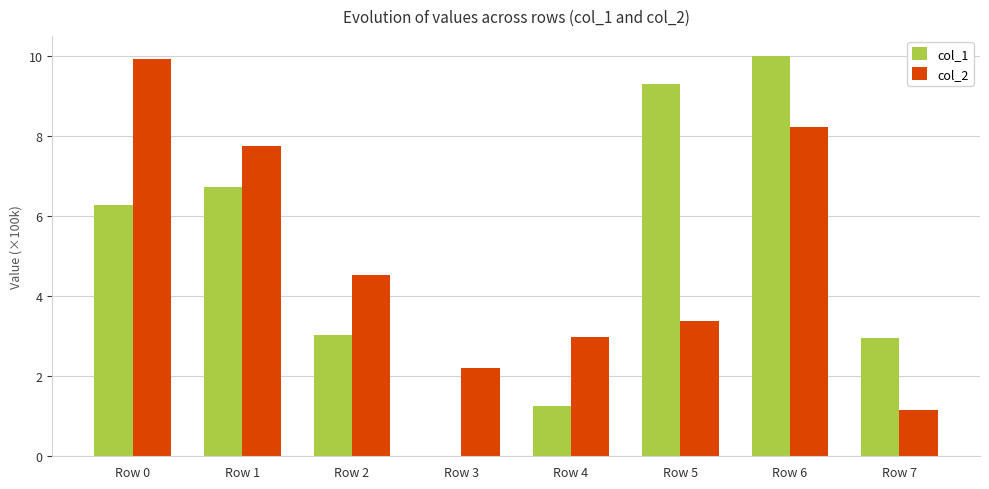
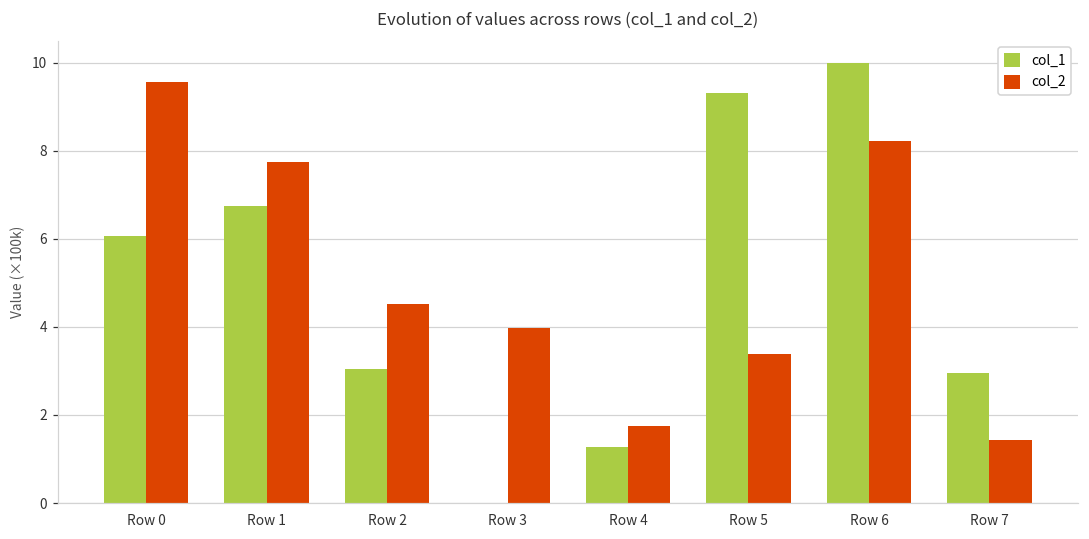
  {
    "col_1": {
-     "Row 0": 6.3,
+     "Row 0": 6.1,
      "Row 1": 6.7,
      "Row 2": 3.0,
      "Row 4": 1.3,
      "Row 5": 9.3,
      "Row 6": 10.0,
      "Row 7": 2.9
    },
    "col_2": {
-     "Row 0": 9.9,
+     "Row 0": 9.6,
      "Row 1": 7.7,
      "Row 2": 4.5,
-     "Row 3": 2.2,
-     "Row 4": 3.0,
+     "Row 3": 4.0,
+     "Row 4": 1.8,
      "Row 5": 3.4,
      "Row 6": 8.2,
-     "Row 7": 1.1
+     "Row 7": 1.4
    }
  }
